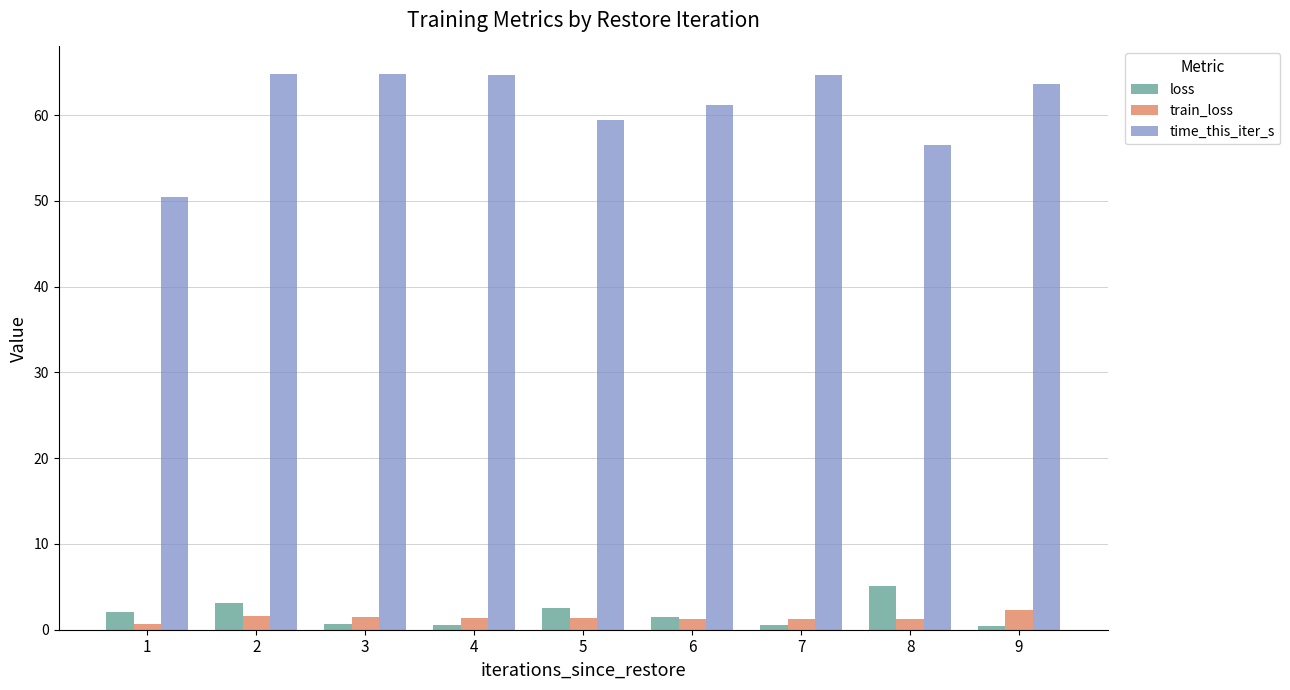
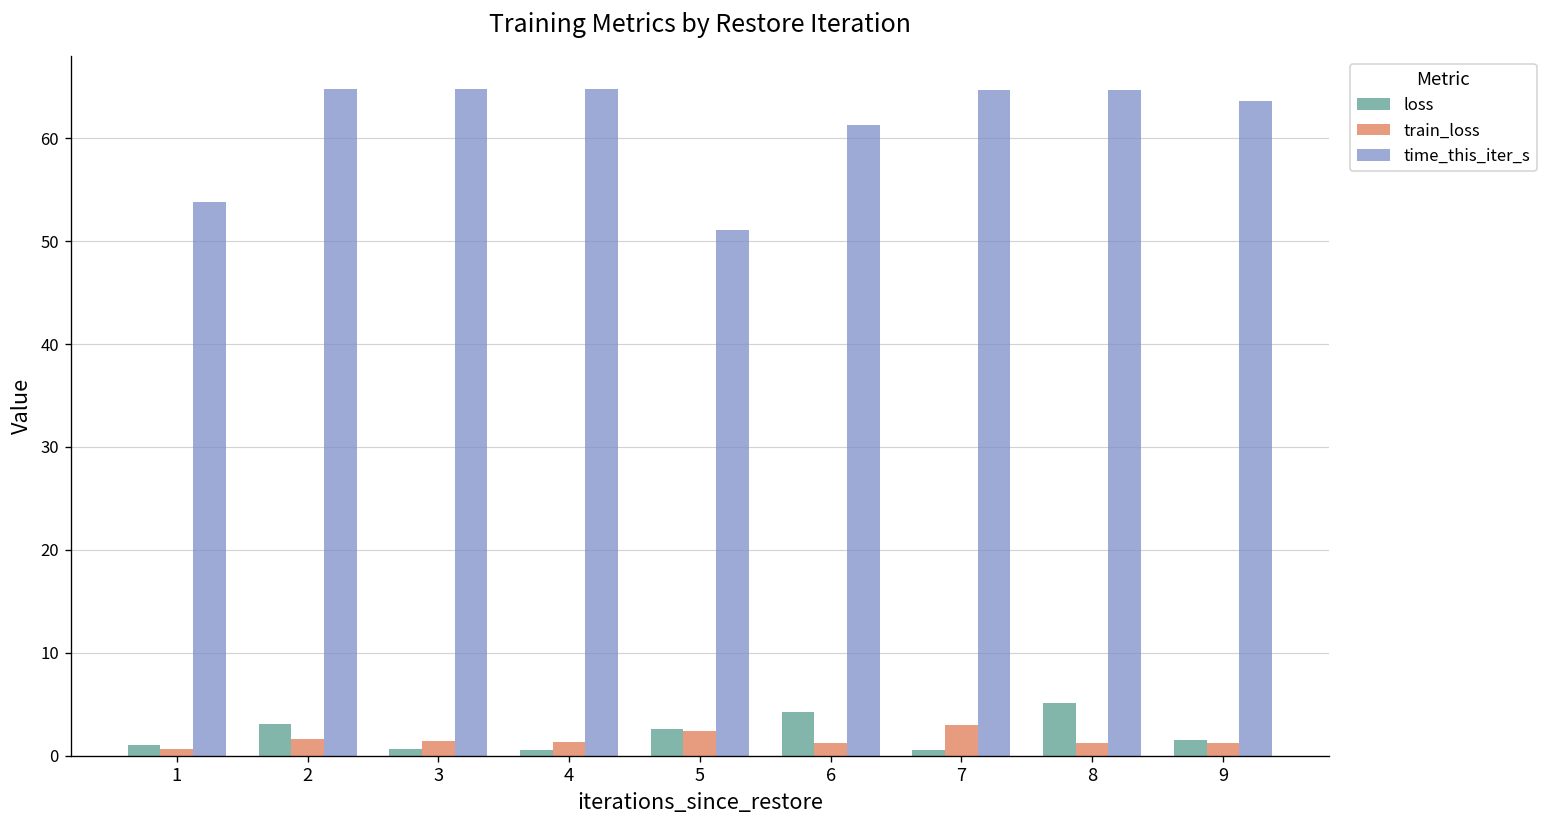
  {
    "loss": {
-     "1": 2,
+     "1": 1,
      "2": 3,
      "3": 1,
      "4": 1,
      "5": 3,
-     "6": 2,
+     "6": 4,
      "7": 1,
      "8": 5,
-     "9": 0
+     "9": 1
    },
    "train_loss": {
      "1": 1,
      "2": 2,
      "3": 1,
      "4": 1,
-     "5": 1,
+     "5": 2,
      "6": 1,
-     "7": 1,
+     "7": 3,
      "8": 1,
-     "9": 2
+     "9": 1
    },
    "time_this_iter_s": {
-     "1": 50,
+     "1": 54,
      "2": 65,
      "3": 65,
      "4": 65,
-     "5": 59,
+     "5": 51,
      "6": 61,
      "7": 65,
-     "8": 57,
+     "8": 65,
      "9": 64
    }
  }
